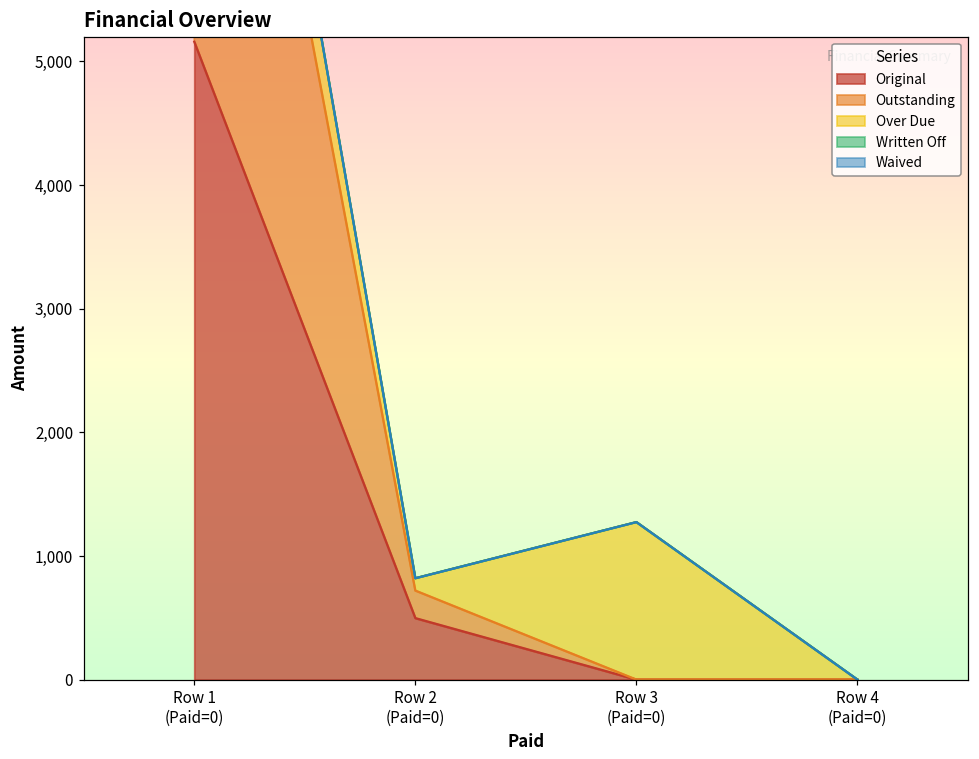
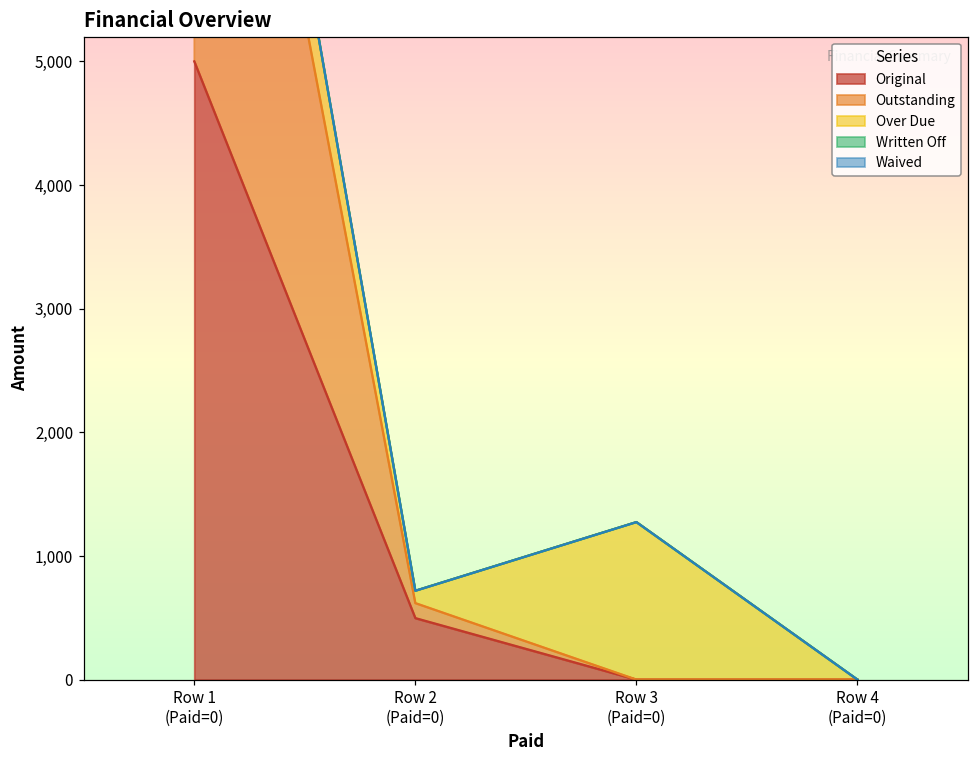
  {
    "Original": {
-     "Row 1 (Paid=0)": "5,160",
+     "Row 1 (Paid=0)": "5,000",
      "Row 2 (Paid=0)": "500"
    },
    "Outstanding": {
-     "Row 2 (Paid=0)": "220"
+     "Row 2 (Paid=0)": "120"
    }
  }
